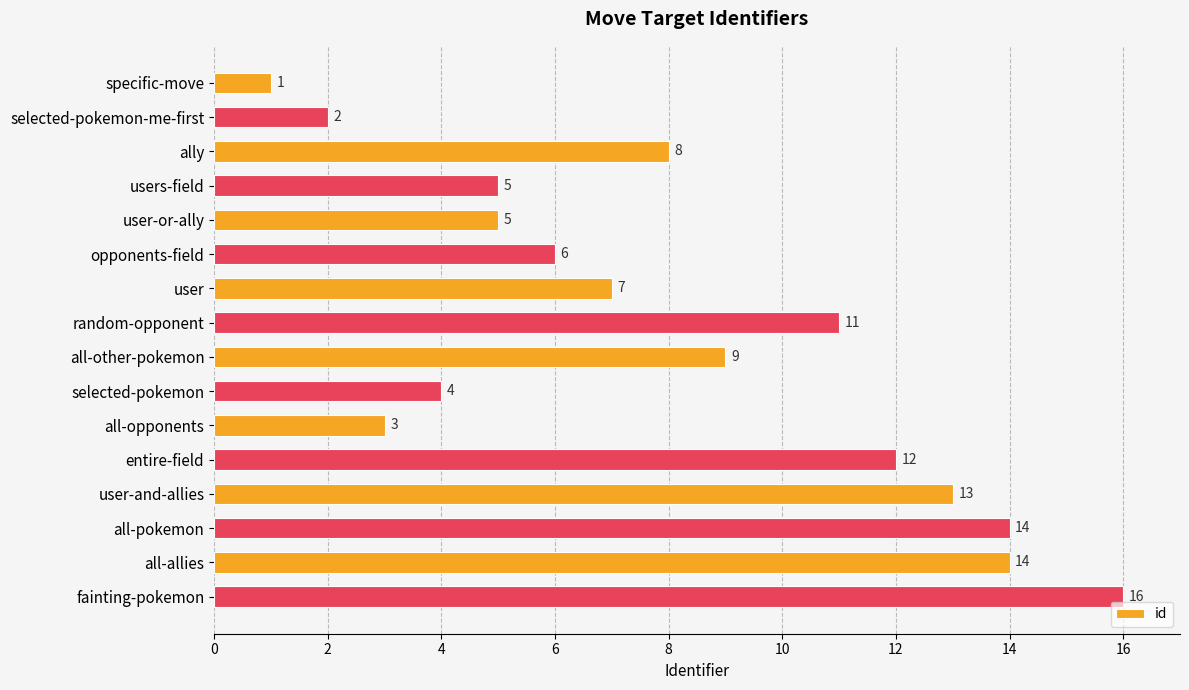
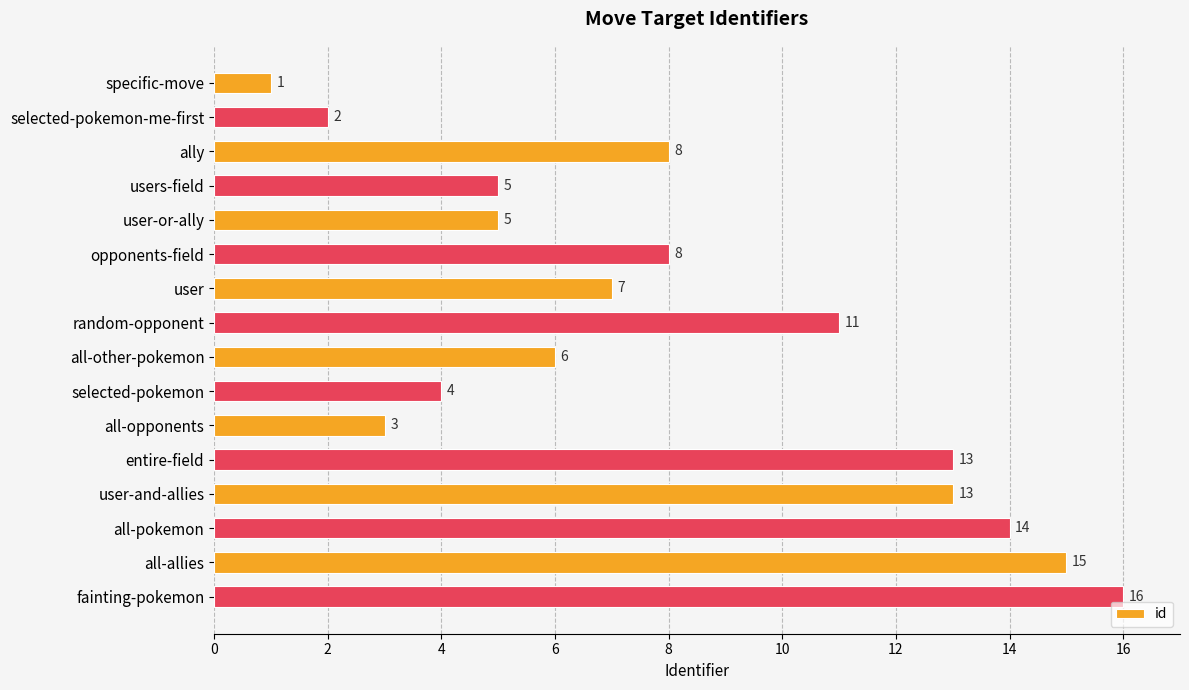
  {
    "specific-move": 1,
    "selected-pokemon-me-first": 2,
    "ally": 8,
    "users-field": 5,
    "user-or-ally": 5,
-   "opponents-field": 6,
+   "opponents-field": 8,
    "user": 7,
    "random-opponent": 11,
-   "all-other-pokemon": 9,
+   "all-other-pokemon": 6,
    "selected-pokemon": 4,
    "all-opponents": 3,
-   "entire-field": 12,
+   "entire-field": 13,
    "user-and-allies": 13,
    "all-pokemon": 14,
-   "all-allies": 14
+   "all-allies": 15
  }
